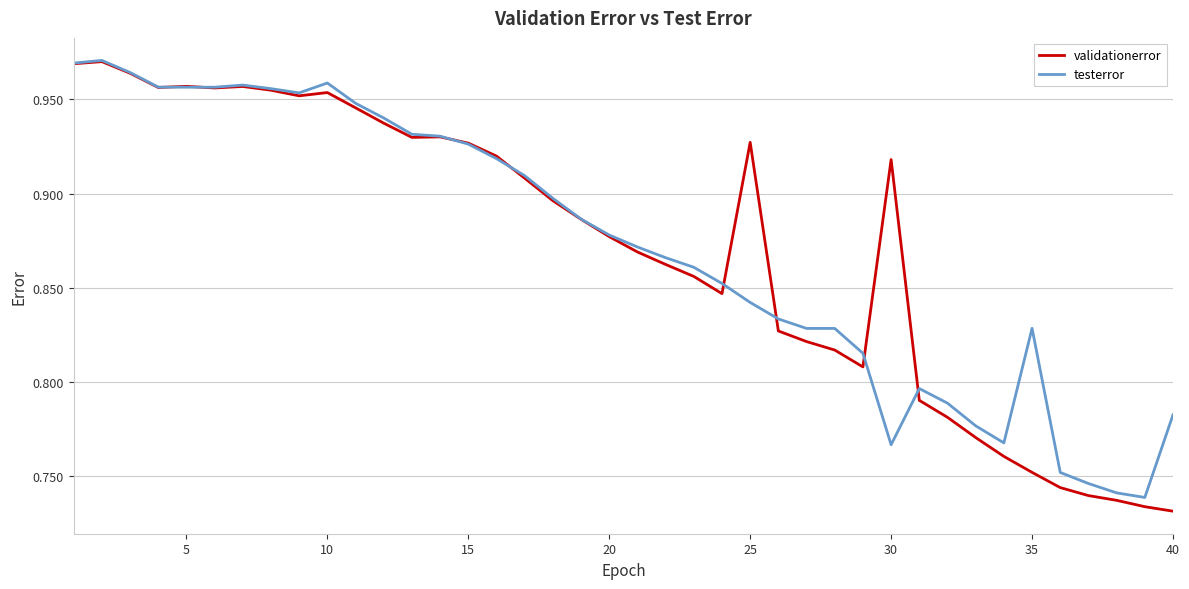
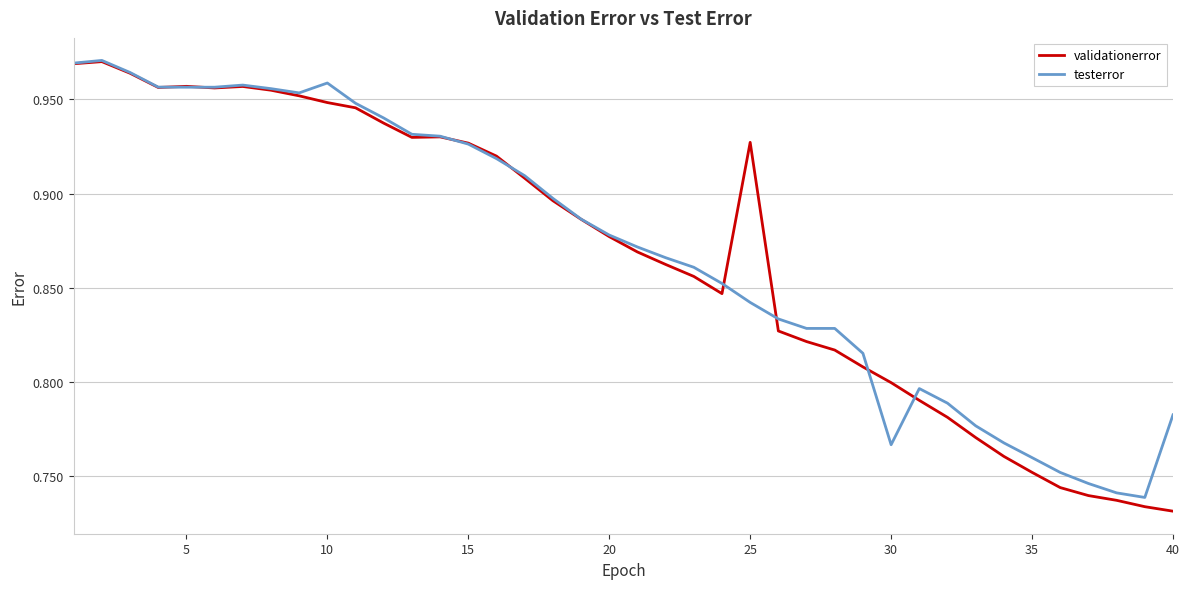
  {
    "validationerror": {
-     "10": 0.954,
+     "10": 0.948,
      "25": 0.927,
-     "30": 0.918,
+     "30": 0.800,
      "35": 0.752,
      "40": 0.732
    },
    "testerror": {
      "10": 0.959,
      "25": 0.842,
      "30": 0.767,
-     "35": 0.829,
+     "35": 0.760,
      "40": 0.783
    }
  }
